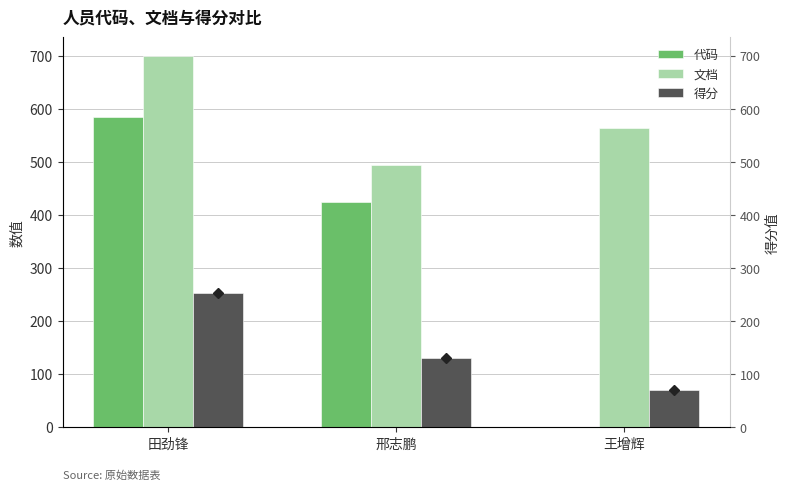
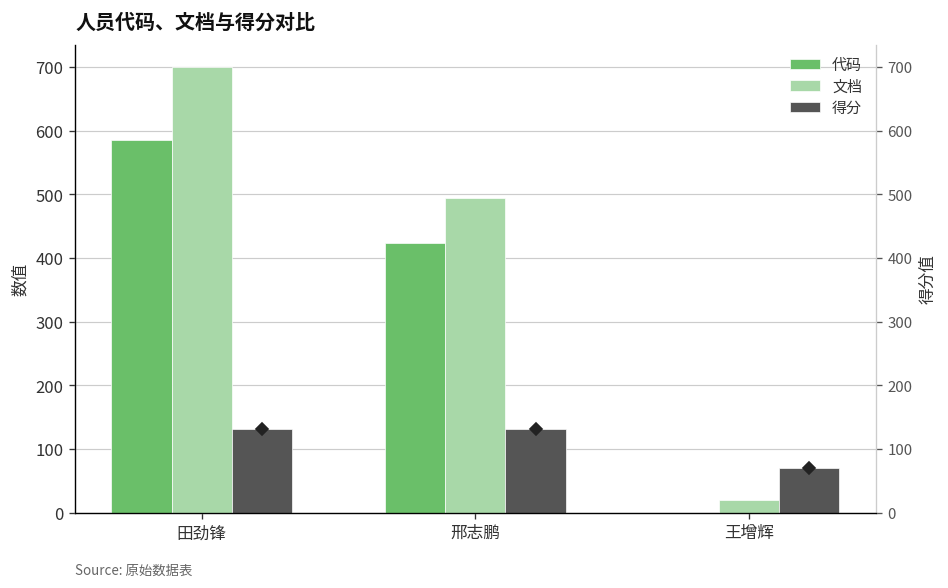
  {
    "代码": {
      "田劲锋": 590,
      "邢志鹏": 420,
      "王增辉": 0
    },
    "文档": {
      "田劲锋": 700,
      "邢志鹏": 500,
-     "王增辉": 560
+     "王增辉": 20
    },
    "得分": {
-     "田劲锋": 250,
+     "田劲锋": 130,
      "邢志鹏": 130,
      "王增辉": 70
    }
  }
